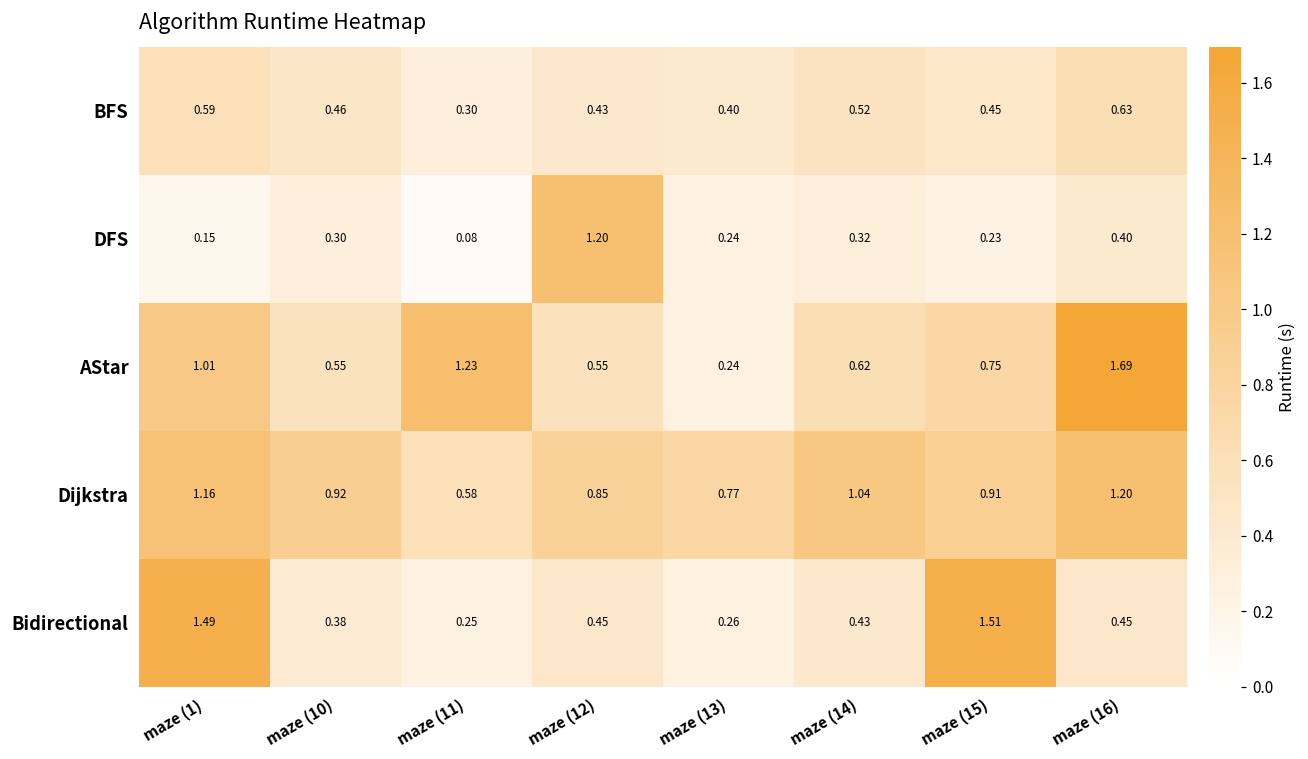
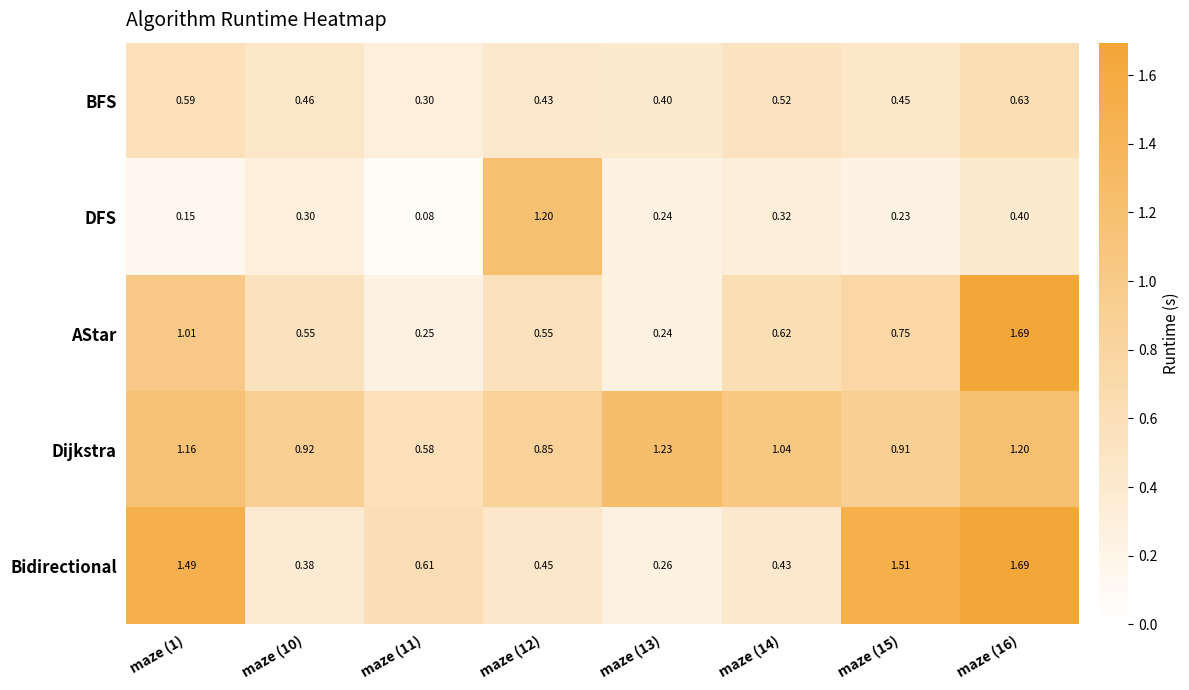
  {
    "BFS": {
      "maze (1)": 0.59,
      "maze (10)": 0.46,
      "maze (11)": 0.30,
      "maze (12)": 0.43,
      "maze (13)": 0.40,
      "maze (14)": 0.52,
      "maze (15)": 0.45,
      "maze (16)": 0.63
    },
    "DFS": {
      "maze (1)": 0.15,
      "maze (10)": 0.30,
      "maze (11)": 0.08,
      "maze (12)": 1.20,
      "maze (13)": 0.24,
      "maze (14)": 0.32,
      "maze (15)": 0.23,
      "maze (16)": 0.40
    },
    "AStar": {
      "maze (1)": 1.01,
      "maze (10)": 0.55,
-     "maze (11)": 1.23,
+     "maze (11)": 0.25,
      "maze (12)": 0.55,
      "maze (13)": 0.24,
      "maze (14)": 0.62,
      "maze (15)": 0.75,
      "maze (16)": 1.69
    },
    "Dijkstra": {
      "maze (1)": 1.16,
      "maze (10)": 0.92,
      "maze (11)": 0.58,
      "maze (12)": 0.85,
-     "maze (13)": 0.77,
+     "maze (13)": 1.23,
      "maze (14)": 1.04,
      "maze (15)": 0.91,
      "maze (16)": 1.20
    },
    "Bidirectional": {
      "maze (1)": 1.49,
      "maze (10)": 0.38,
-     "maze (11)": 0.25,
+     "maze (11)": 0.61,
      "maze (12)": 0.45,
      "maze (13)": 0.26,
      "maze (14)": 0.43,
      "maze (15)": 1.51,
-     "maze (16)": 0.45
+     "maze (16)": 1.69
    }
  }
